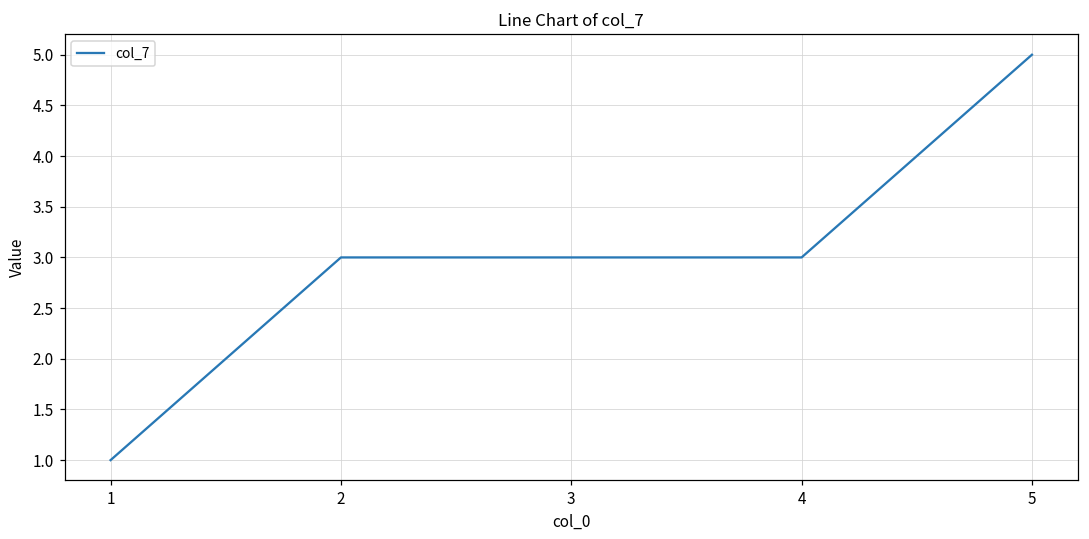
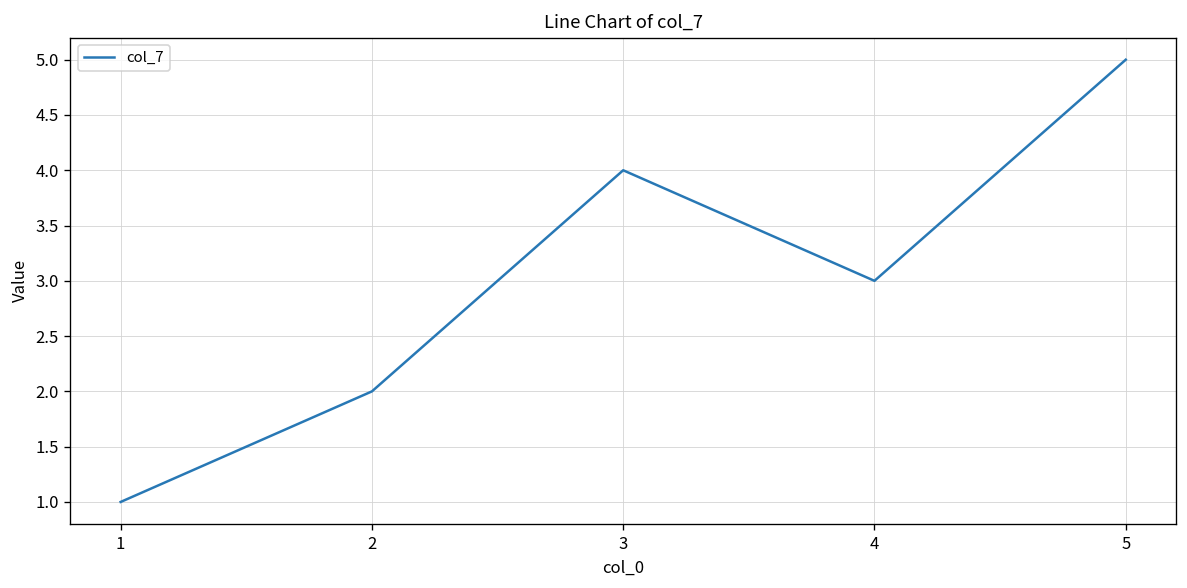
  {
    "1": 1,
-   "2": 3,
-   "3": 3,
+   "2": 2,
+   "3": 4,
    "4": 3,
    "5": 5
  }
